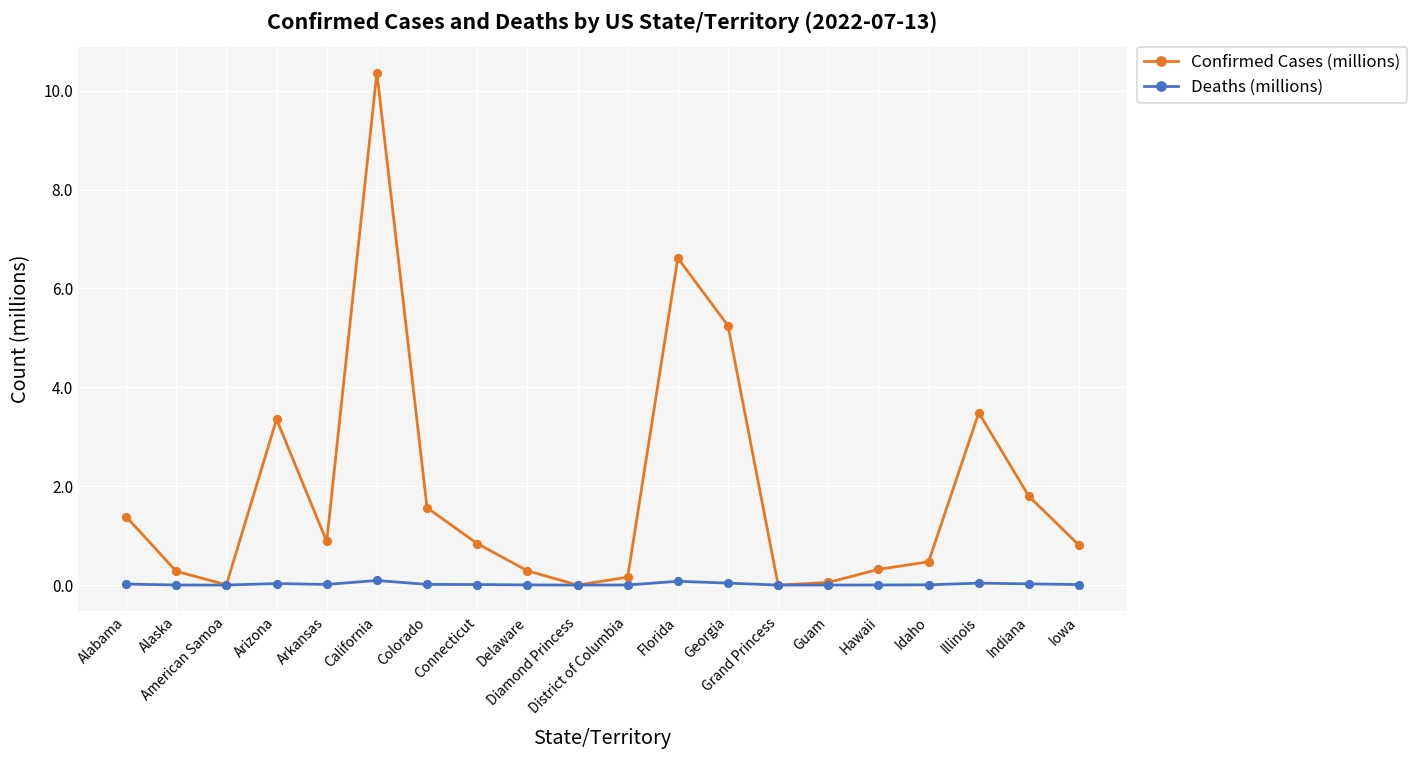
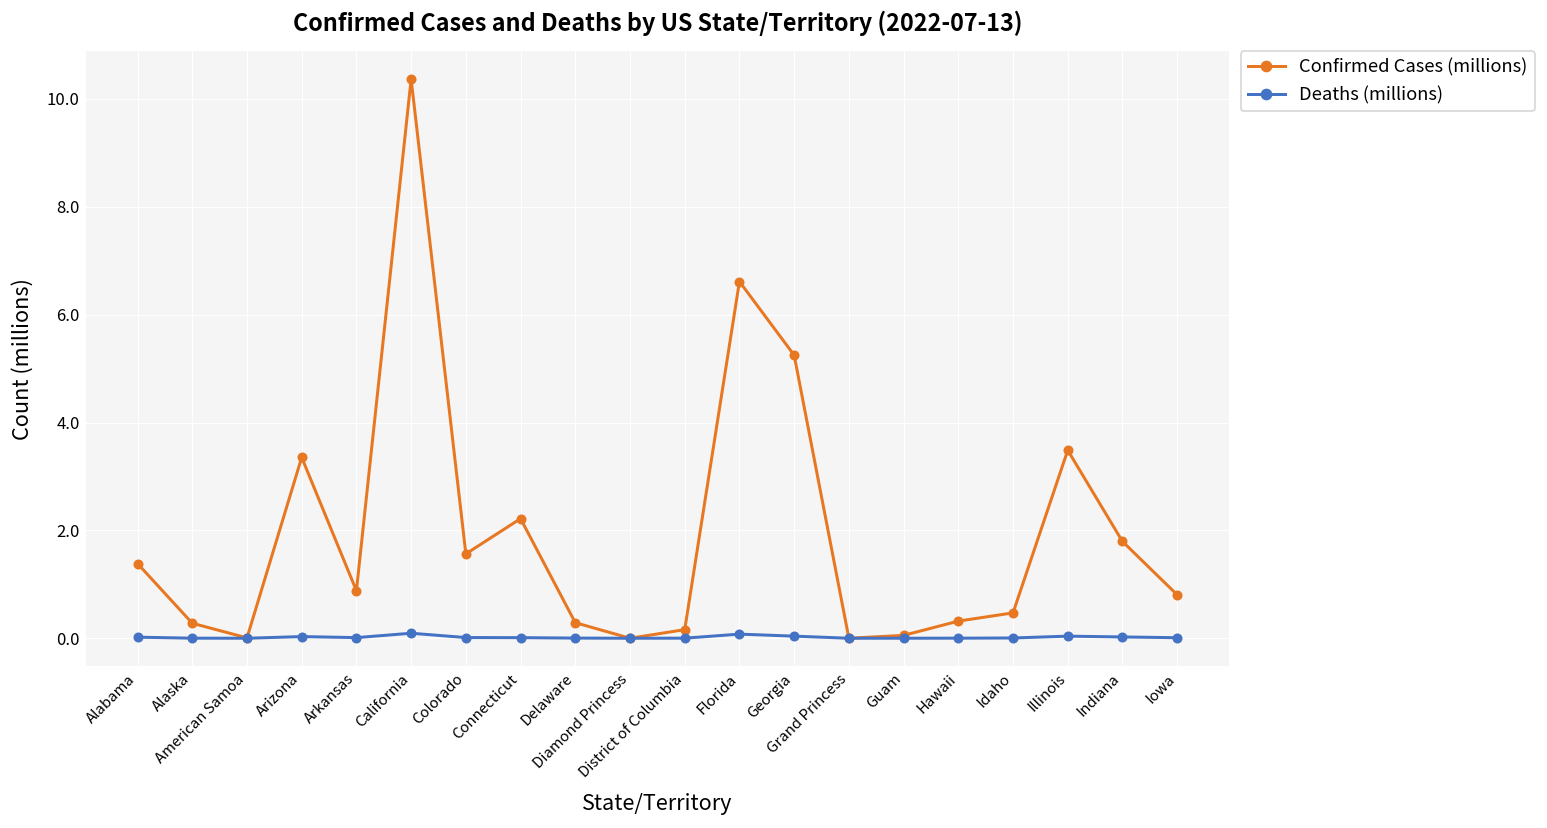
  {
    "Confirmed Cases (millions)": {
      "Alabama": 1.4,
      "Alaska": 0.3,
      "Arizona": 3.4,
      "Arkansas": 0.9,
      "California": 10.4,
      "Colorado": 1.6,
-     "Connecticut": 0.8,
+     "Connecticut": 2.2,
      "Delaware": 0.3,
      "District of Columbia": 0.2,
      "Florida": 6.6,
      "Georgia": 5.2,
      "Hawaii": 0.3,
      "Idaho": 0.5,
      "Illinois": 3.5,
      "Indiana": 1.8,
      "Iowa": 0.8
    },
    "Deaths (millions)": {
      "Alabama": 0.0,
      "Alaska": 0.0,
      "Arizona": 0.0,
      "Arkansas": 0.0,
      "California": 0.1,
      "Colorado": 0.0,
      "Connecticut": 0.0,
      "Delaware": 0.0,
      "District of Columbia": 0.0,
      "Florida": 0.1,
      "Georgia": 0.0,
      "Hawaii": 0.0,
      "Idaho": 0.0,
      "Illinois": 0.0,
      "Indiana": 0.0,
      "Iowa": 0.0
    }
  }
